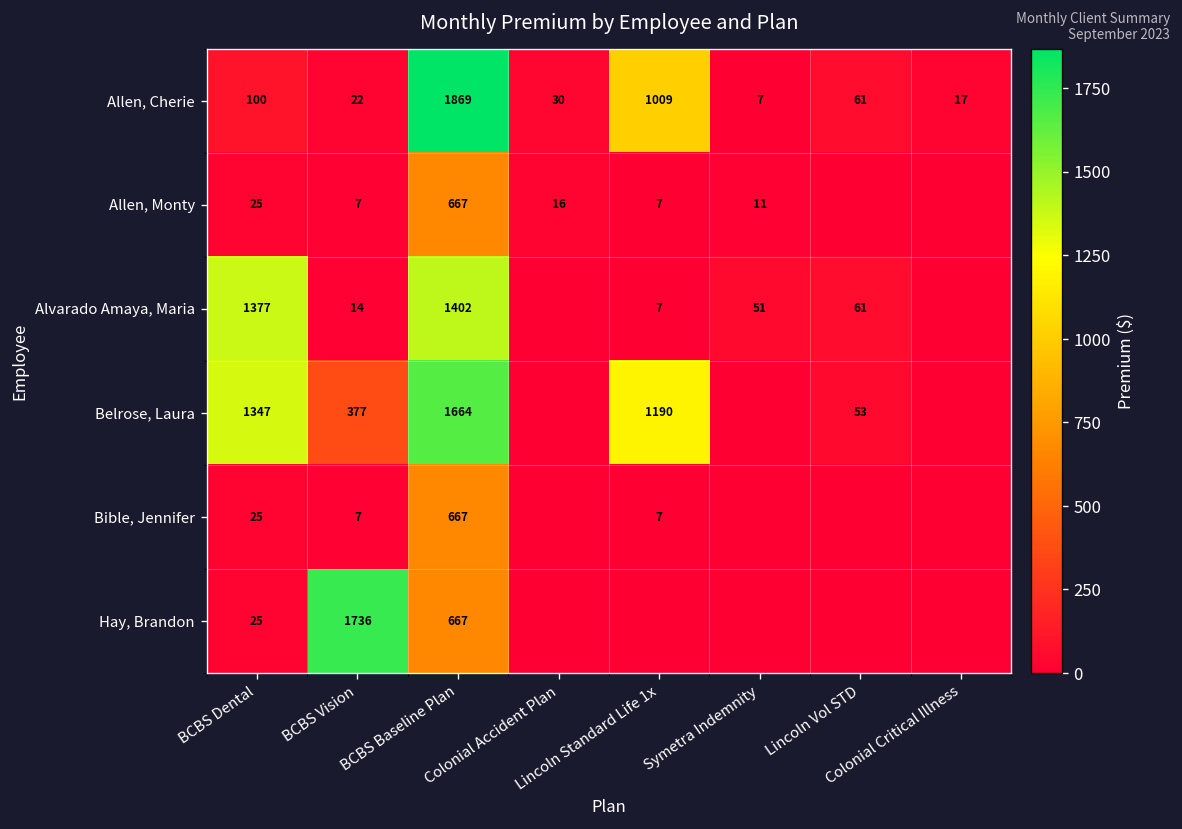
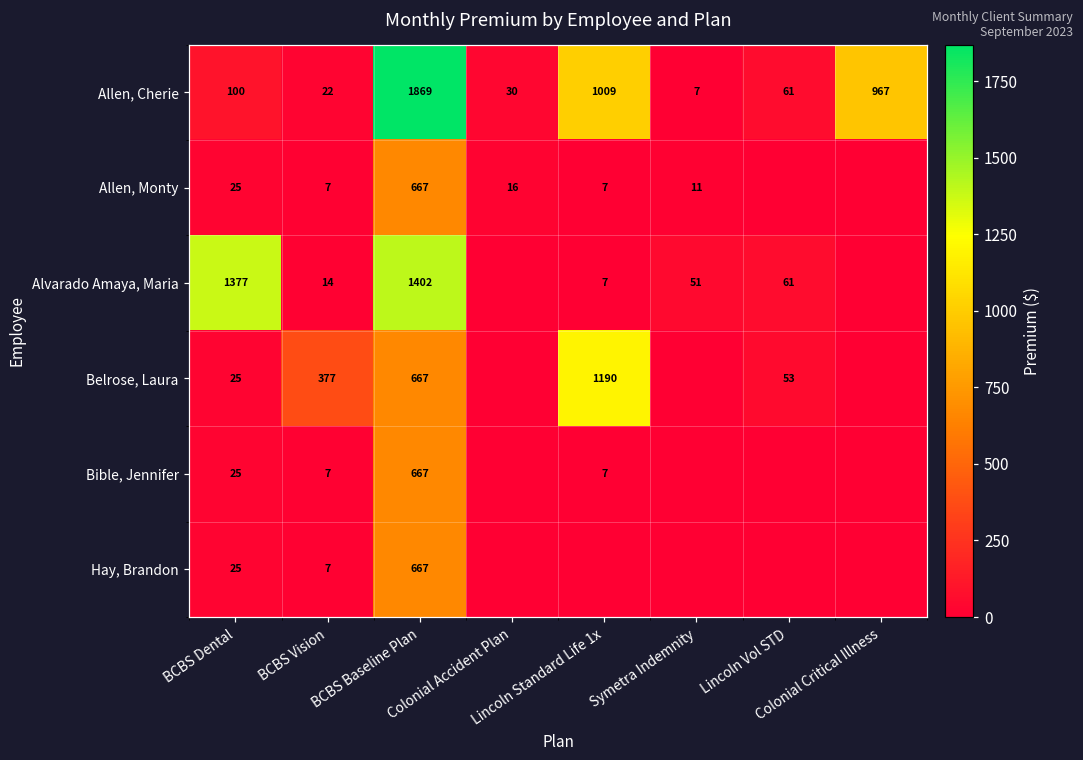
  {
    "Allen, Cherie": {
      "BCBS Dental": 100,
      "BCBS Vision": 22,
      "BCBS Baseline Plan": 1869,
      "Colonial Accident Plan": 30,
      "Lincoln Standard Life 1x": 1009,
      "Symetra Indemnity": 7,
      "Lincoln Vol STD": 61,
-     "Colonial Critical Illness": 17
+     "Colonial Critical Illness": 967
    },
    "Allen, Monty": {
      "BCBS Dental": 25,
      "BCBS Vision": 7,
      "BCBS Baseline Plan": 667,
      "Colonial Accident Plan": 16,
      "Lincoln Standard Life 1x": 7,
      "Symetra Indemnity": 11
    },
    "Alvarado Amaya, Maria": {
      "BCBS Dental": 1377,
      "BCBS Vision": 14,
      "BCBS Baseline Plan": 1402,
      "Lincoln Standard Life 1x": 7,
      "Symetra Indemnity": 51,
      "Lincoln Vol STD": 61
    },
    "Belrose, Laura": {
-     "BCBS Dental": 1347,
+     "BCBS Dental": 25,
      "BCBS Vision": 377,
-     "BCBS Baseline Plan": 1664,
+     "BCBS Baseline Plan": 667,
      "Lincoln Standard Life 1x": 1190,
      "Lincoln Vol STD": 53
    },
    "Bible, Jennifer": {
      "BCBS Dental": 25,
      "BCBS Vision": 7,
      "BCBS Baseline Plan": 667,
      "Lincoln Standard Life 1x": 7
    },
    "Hay, Brandon": {
      "BCBS Dental": 25,
-     "BCBS Vision": 1736,
+     "BCBS Vision": 7,
      "BCBS Baseline Plan": 667
    }
  }
